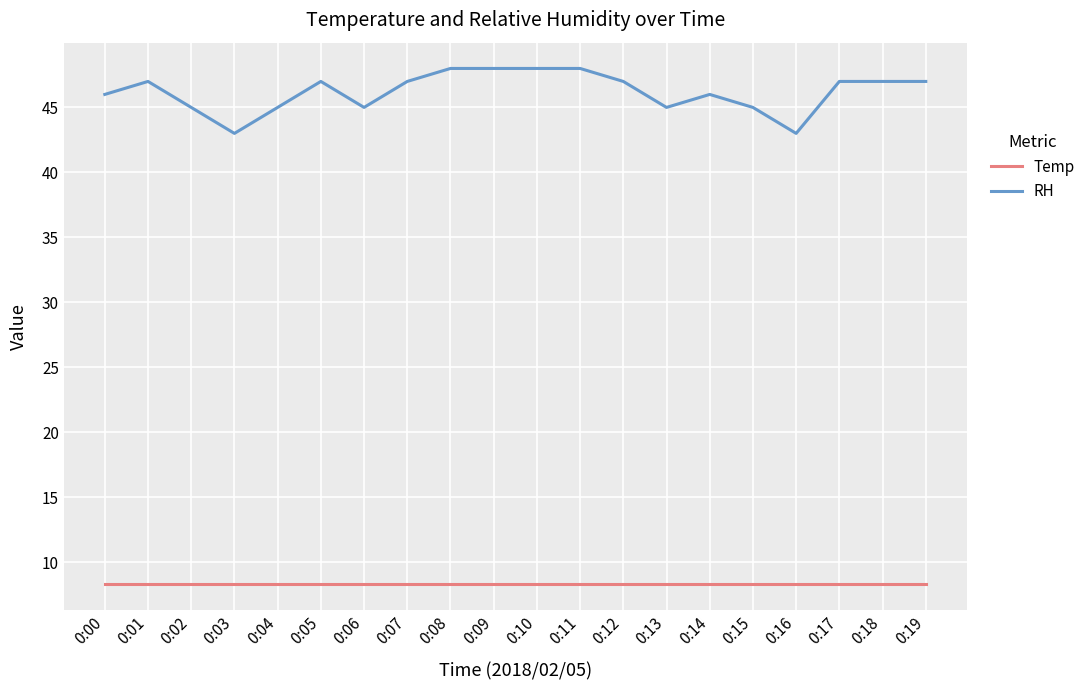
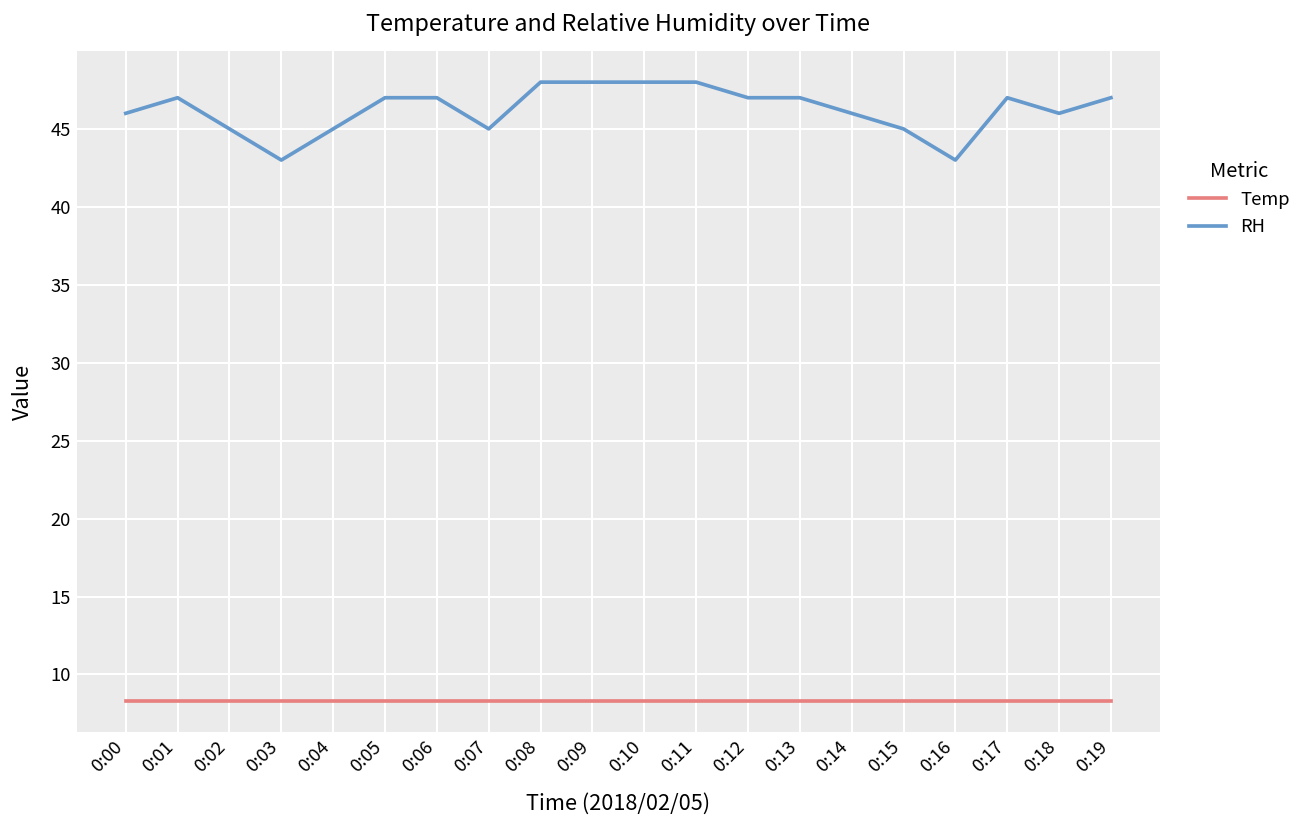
  {
    "Temp": {
      "0:00": 8.3,
      "0:01": 8.3,
      "0:02": 8.3,
      "0:03": 8.3,
      "0:04": 8.3,
      "0:05": 8.3,
      "0:06": 8.3,
      "0:07": 8.3,
      "0:08": 8.3,
      "0:09": 8.3,
      "0:10": 8.3,
      "0:11": 8.3,
      "0:12": 8.3,
      "0:13": 8.3,
      "0:14": 8.3,
      "0:15": 8.3,
      "0:16": 8.3,
      "0:17": 8.3,
      "0:18": 8.3,
      "0:19": 8.3
    },
    "RH": {
      "0:00": 46,
      "0:01": 47,
      "0:02": 45,
      "0:03": 43,
      "0:04": 45,
      "0:05": 47,
-     "0:06": 45,
-     "0:07": 47,
+     "0:06": 47,
+     "0:07": 45,
      "0:08": 48,
      "0:09": 48,
      "0:10": 48,
      "0:11": 48,
      "0:12": 47,
-     "0:13": 45,
+     "0:13": 47,
      "0:14": 46,
      "0:15": 45,
      "0:16": 43,
      "0:17": 47,
-     "0:18": 47,
+     "0:18": 46,
      "0:19": 47
    }
  }
